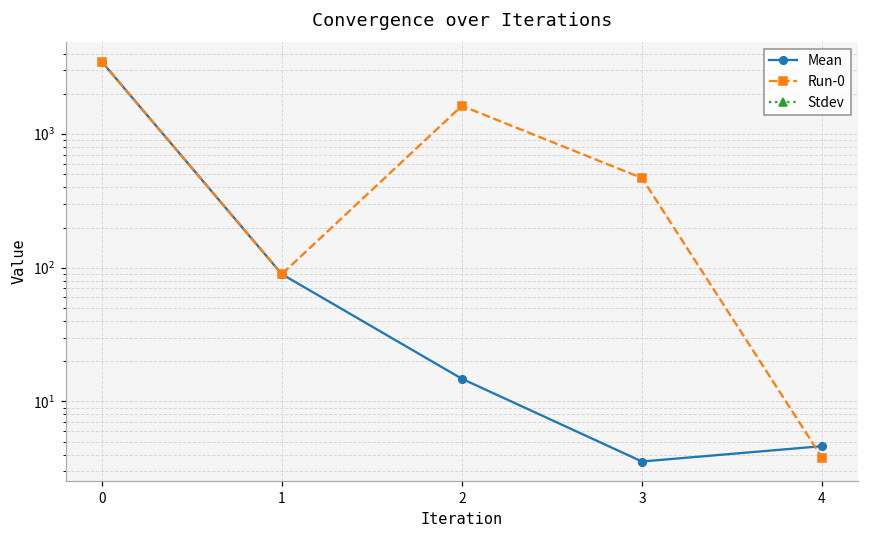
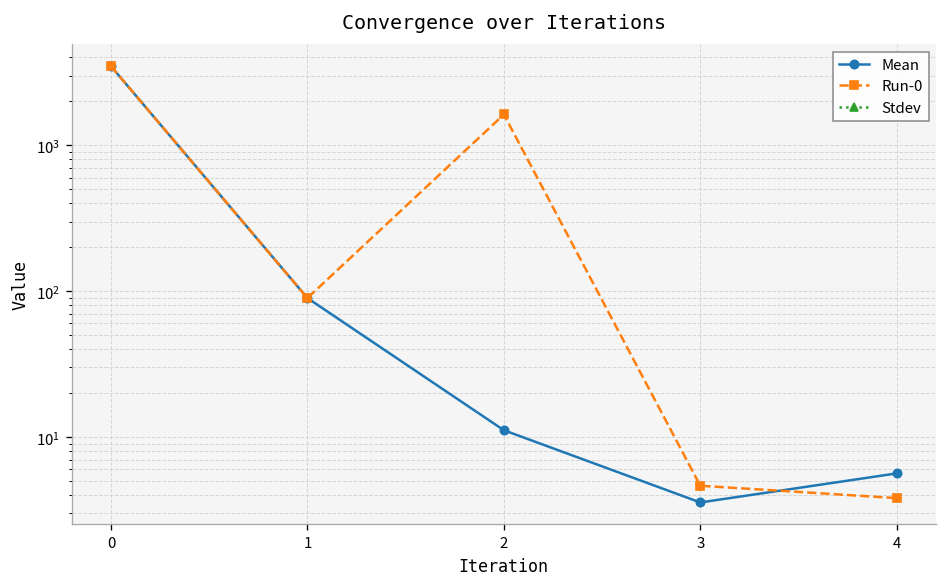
  {
    "Mean": {
-     "2": 15,
+     "2": 11,
      "3": 3.6,
-     "4": 4.6
+     "4": 6
    },
    "Run-0": {
      "2": 1600,
-     "3": 470,
+     "3": 4.6,
      "4": 3.8
    }
  }
